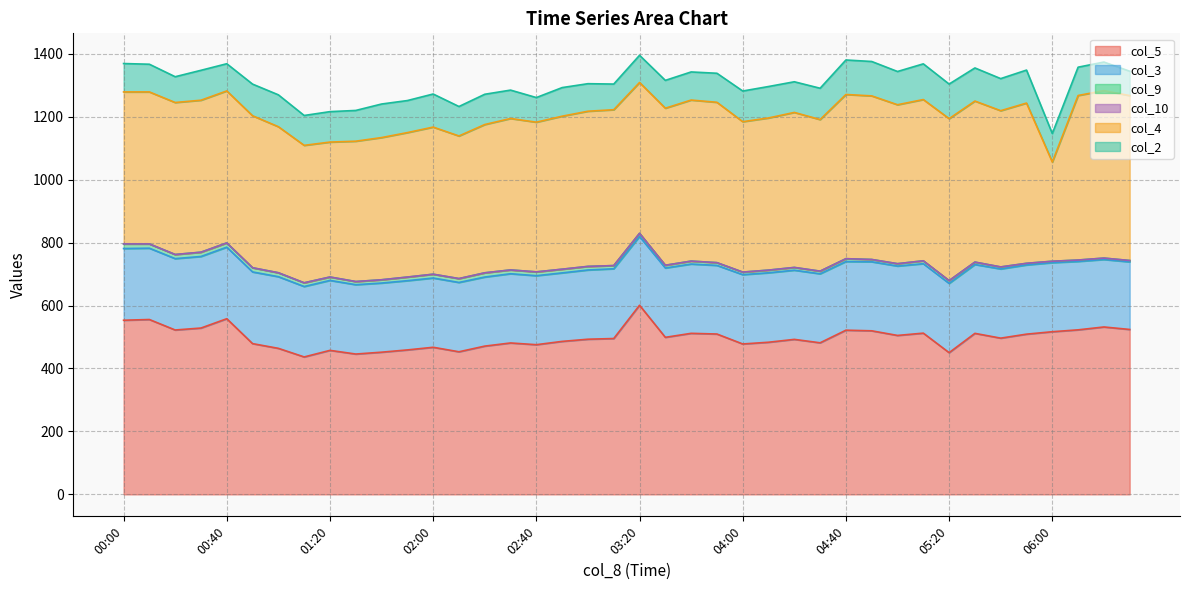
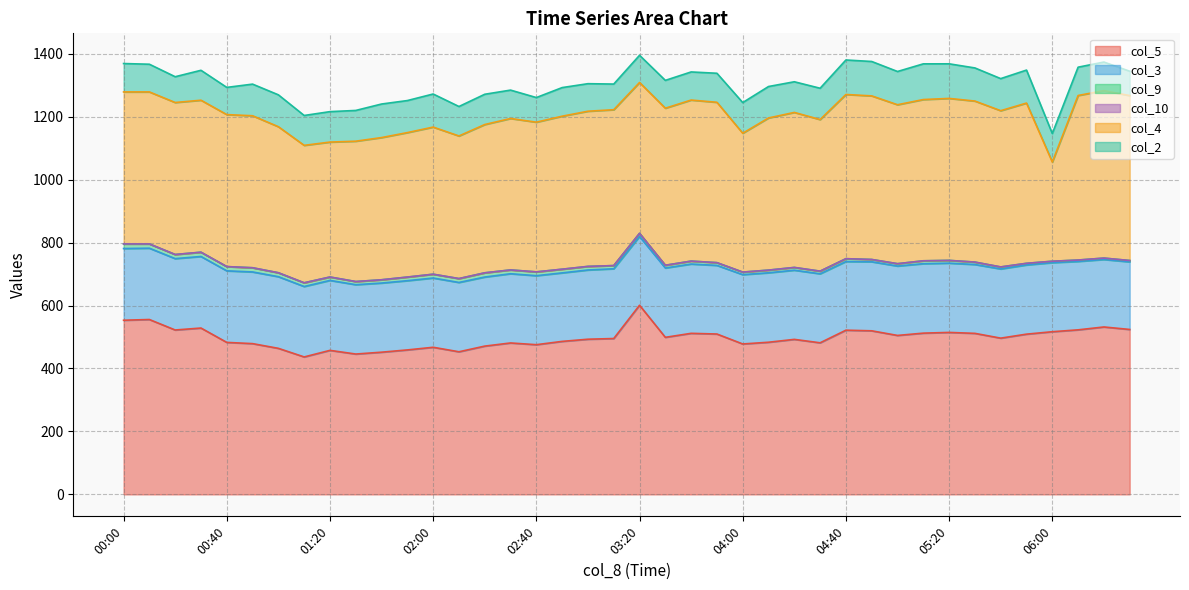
  {
    "col_5": {
      "00:00": 550,
-     "00:40": 560,
+     "00:40": 480,
      "01:20": 460,
      "02:00": 470,
      "02:40": 480,
      "03:20": 600,
      "04:00": 480,
      "04:40": 520,
-     "05:20": 450,
+     "05:20": 510,
      "06:00": 520
    },
    "col_4": {
      "00:00": 480,
      "00:40": 480,
      "01:20": 430,
      "02:00": 470,
      "02:40": 480,
      "03:20": 480,
-     "04:00": 480,
+     "04:00": 440,
      "04:40": 520,
      "05:20": 510,
      "06:00": 320
    }
  }
